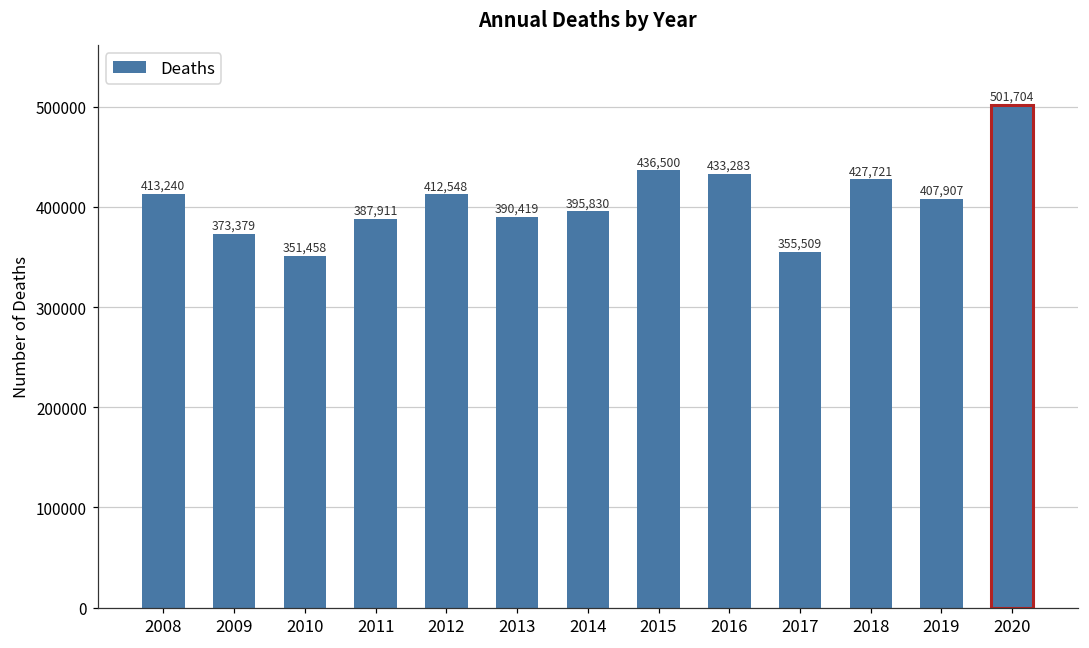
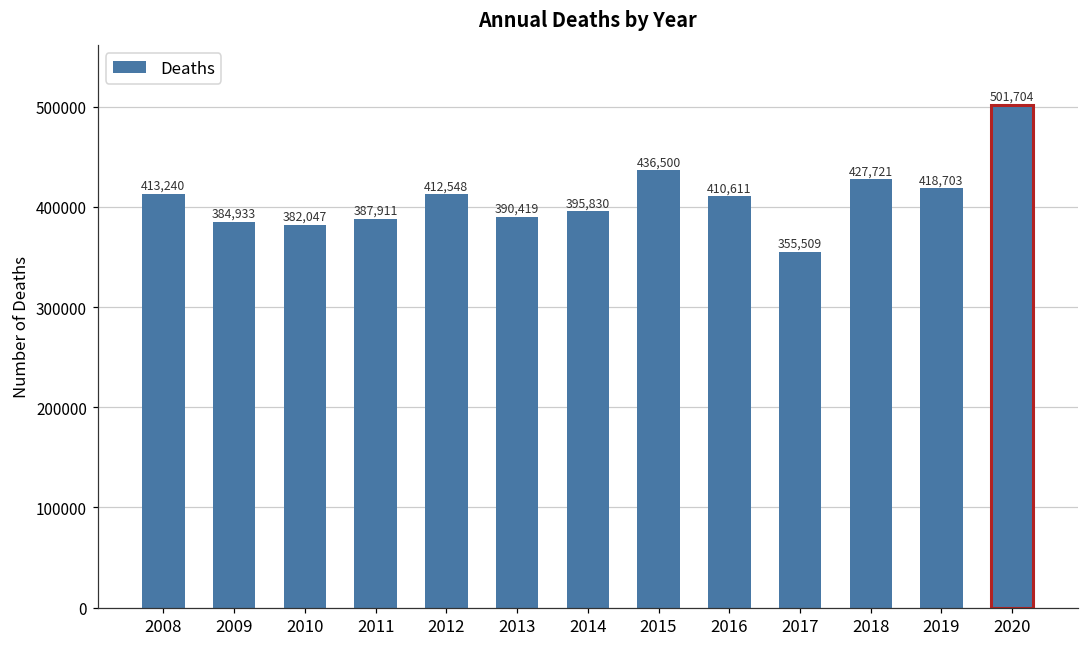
  {
    "2008": "413,240",
-   "2009": "373,379",
-   "2010": "351,458",
+   "2009": "384,933",
+   "2010": "382,047",
    "2011": "387,911",
    "2012": "412,548",
    "2013": "390,419",
    "2014": "395,830",
    "2015": "436,500",
-   "2016": "433,283",
+   "2016": "410,611",
    "2017": "355,509",
    "2018": "427,721",
-   "2019": "407,907",
+   "2019": "418,703",
    "2020": "501,704"
  }
